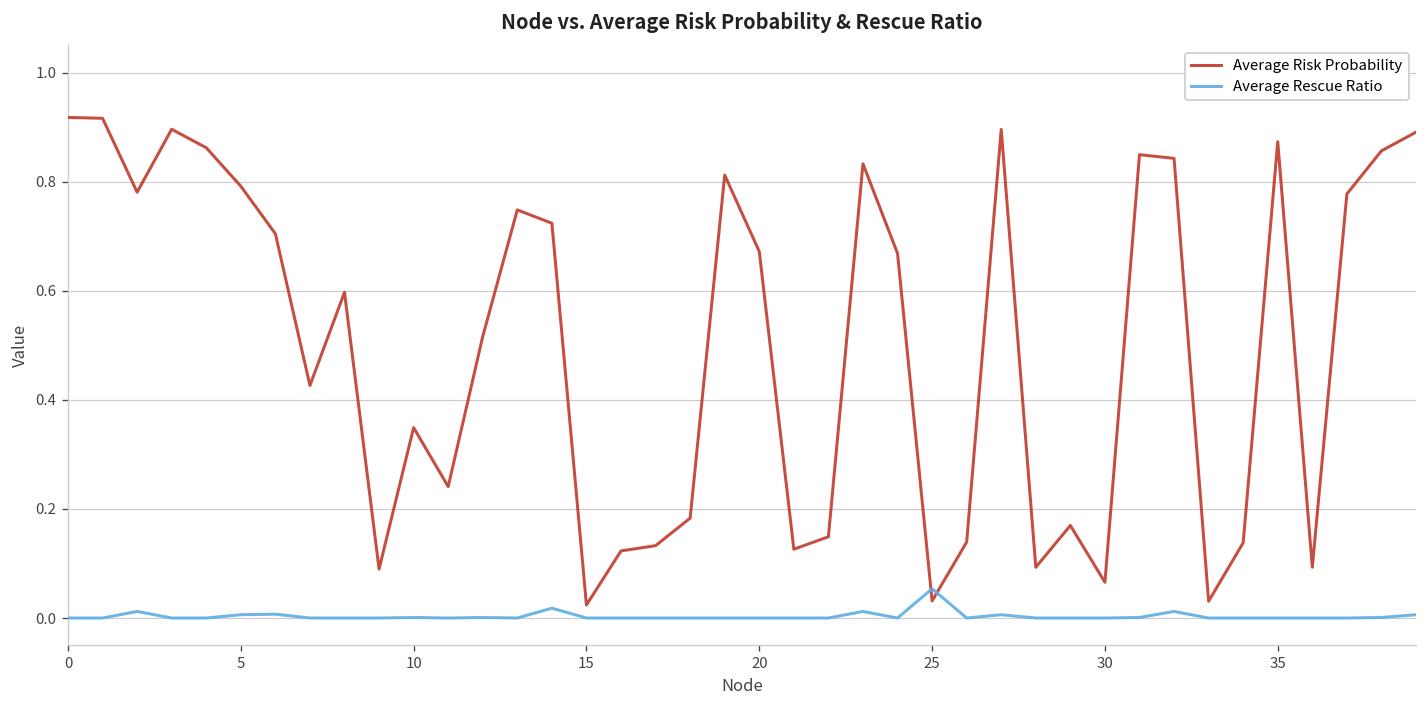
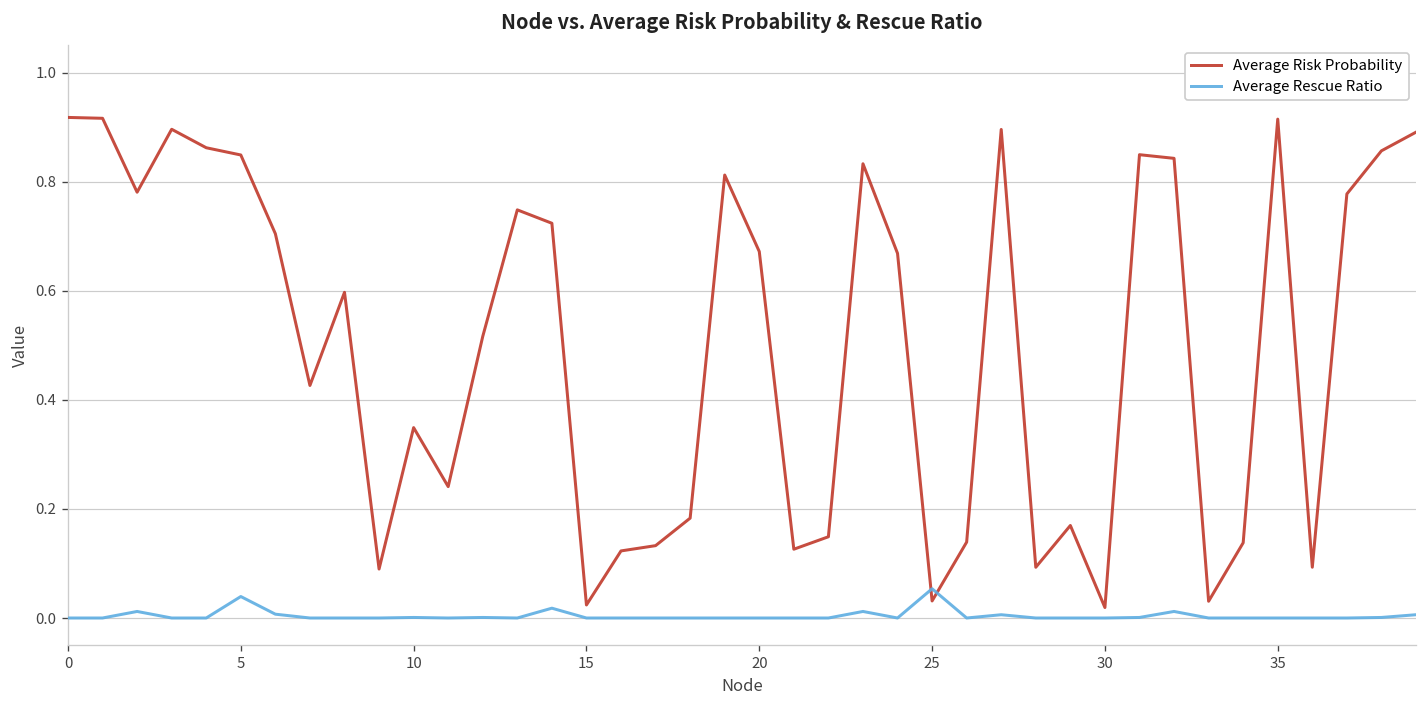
  {
    "Average Risk Probability": {
      "0": 0.92,
-     "5": 0.79,
+     "5": 0.85,
      "10": 0.35,
      "15": 0.02,
      "20": 0.67,
      "25": 0.03,
-     "30": 0.07,
-     "35": 0.87
+     "30": 0.02,
+     "35": 0.91
    },
    "Average Rescue Ratio": {
      "0": 0.00,
-     "5": 0.01,
+     "5": 0.04,
      "10": 0.00,
      "15": 0.00,
      "20": 0.00,
      "25": 0.05,
      "30": 0.00,
      "35": 0.00
    }
  }
